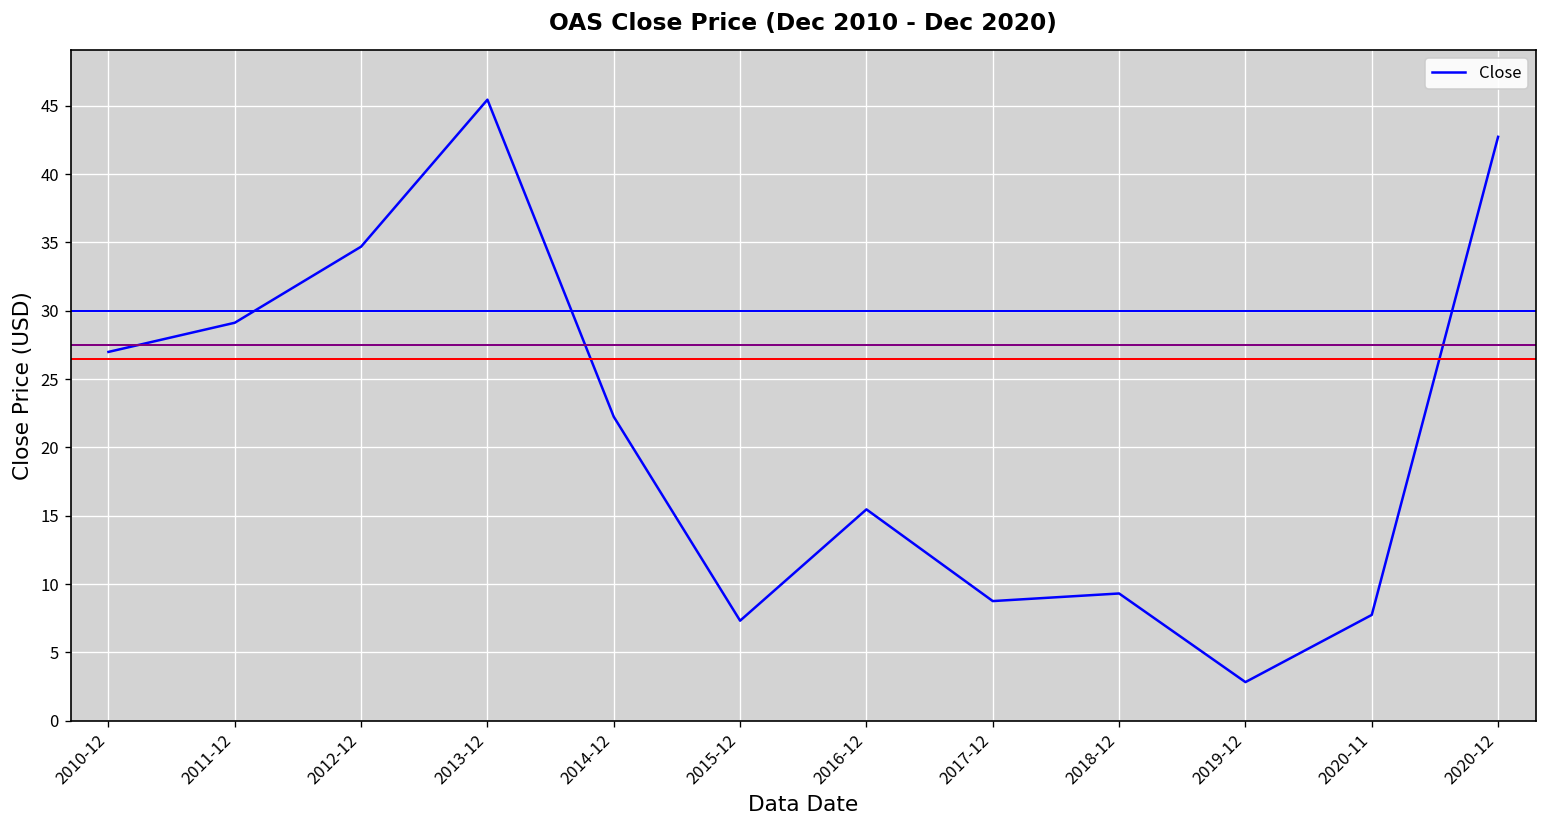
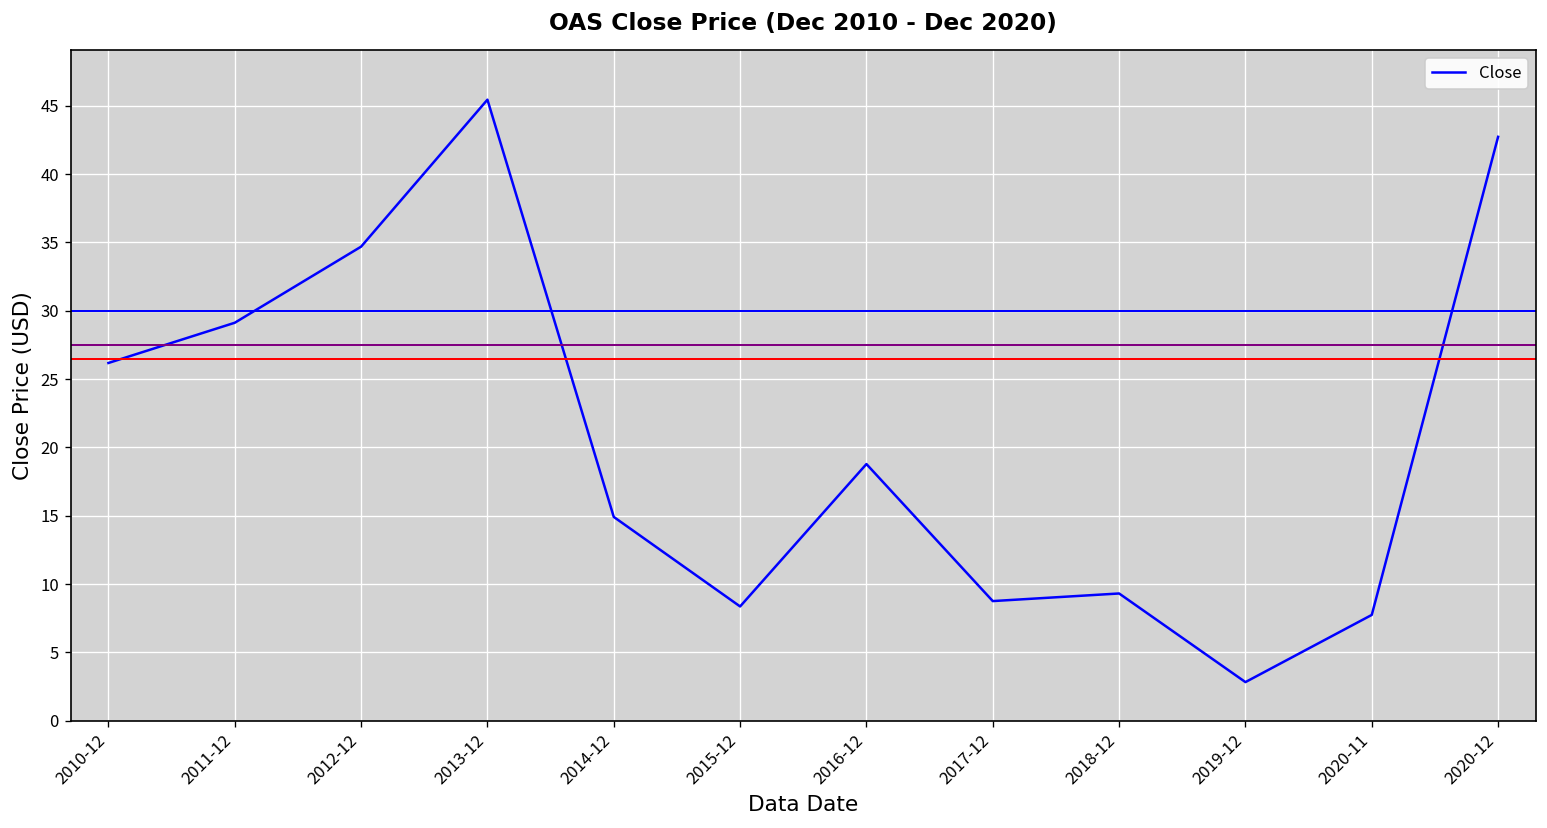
  {
-   "2010-12": 27.0,
+   "2010-12": 26.2,
    "2011-12": 29.1,
    "2012-12": 34.7,
    "2013-12": 45.4,
-   "2014-12": 22.2,
-   "2015-12": 7.3,
-   "2016-12": 15.5,
+   "2014-12": 14.9,
+   "2015-12": 8.4,
+   "2016-12": 18.8,
    "2017-12": 8.8,
    "2018-12": 9.3,
    "2019-12": 2.8,
    "2020-11": 7.7,
    "2020-12": 42.7
  }
